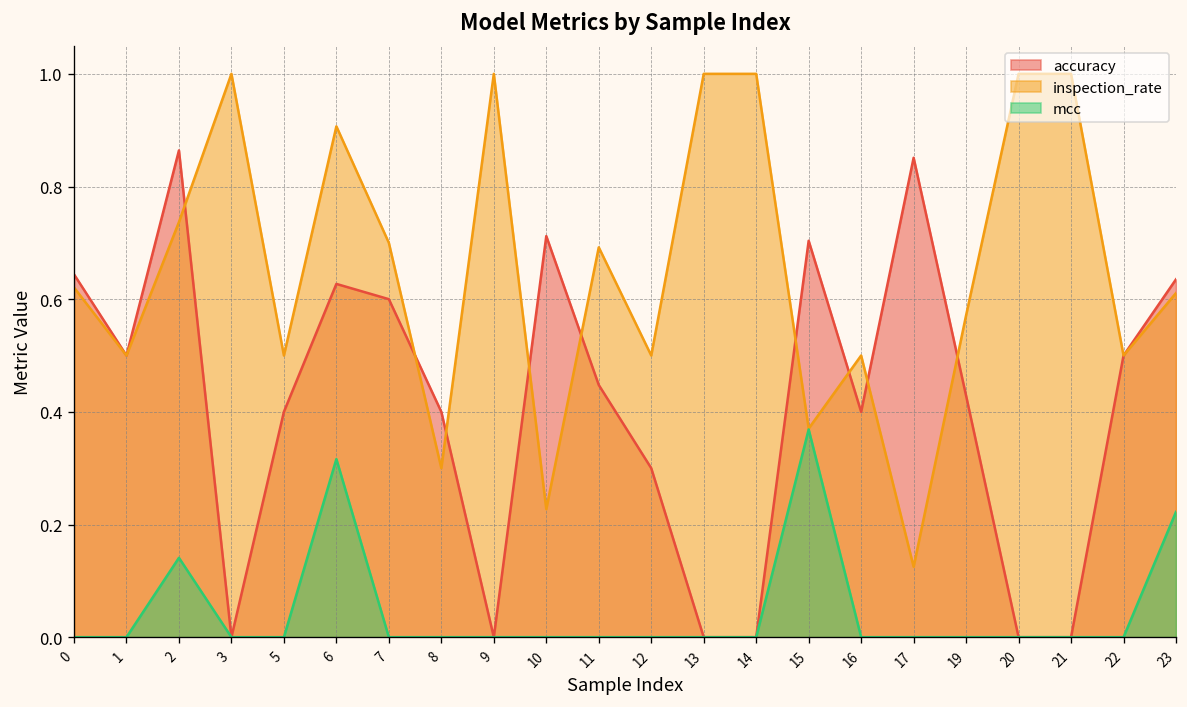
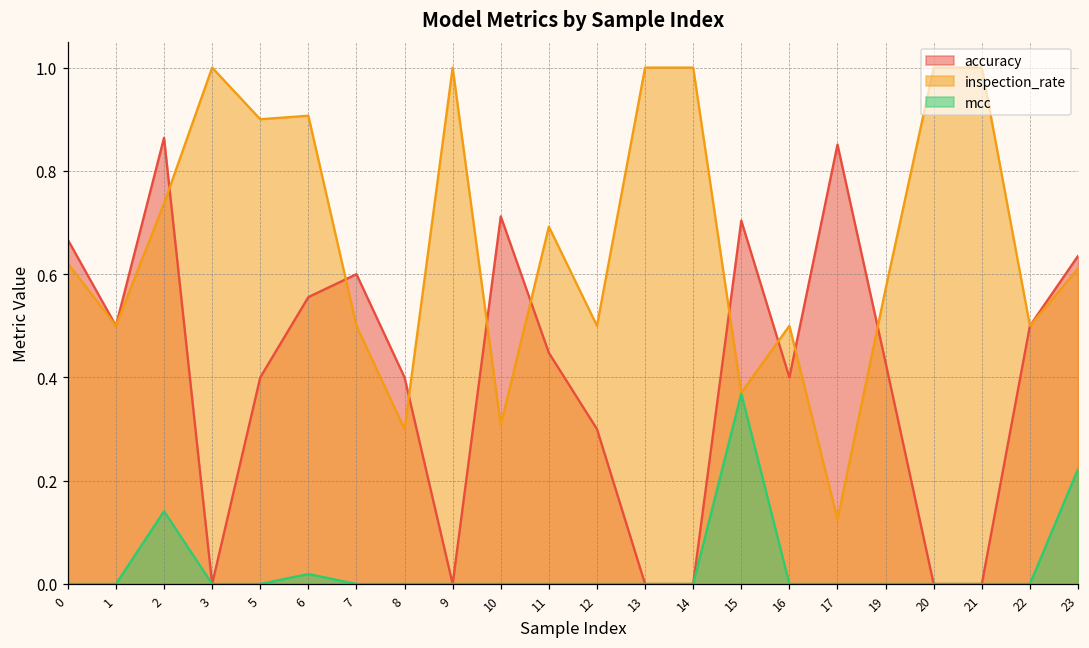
  {
    "accuracy": {
-     "0": 0.64,
+     "0": 0.67,
      "2": 0.86,
      "5": 0.40,
-     "6": 0.63,
+     "6": 0.56,
      "7": 0.60,
      "8": 0.40,
      "10": 0.71,
      "11": 0.45,
      "12": 0.30,
      "15": 0.70,
      "16": 0.40,
      "17": 0.85,
      "19": 0.43,
      "23": 0.64
    },
    "inspection_rate": {
      "0": 0.62,
      "2": 0.74,
      "3": 1.00,
-     "5": 0.5,
+     "5": 0.9,
      "6": 0.91,
-     "7": 0.7,
+     "7": 0.5,
      "8": 0.30,
      "9": 1.00,
-     "10": 0.23,
+     "10": 0.31,
      "11": 0.69,
      "12": 0.50,
      "13": 1.00,
      "14": 1.00,
      "16": 0.50,
      "17": 0.13,
      "19": 0.57,
      "23": 0.61
    },
    "mcc": {
      "0": 0.00,
      "1": 0.00,
      "2": 0.14,
      "5": 0.00,
-     "6": 0.32,
+     "6": 0.02,
      "7": 0.00,
      "8": 0.00,
      "10": 0.00,
      "11": 0.00,
      "12": 0.00,
      "16": 0.00,
      "17": 0.00,
      "19": 0.00,
      "22": 0.00,
      "23": 0.22
    }
  }
